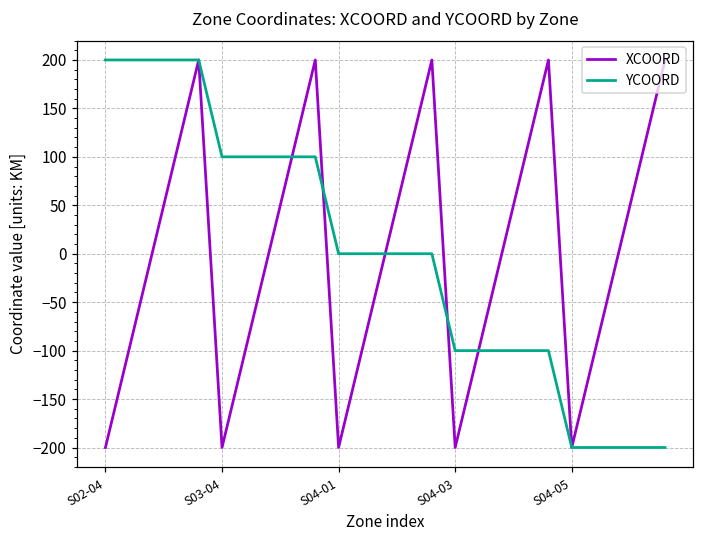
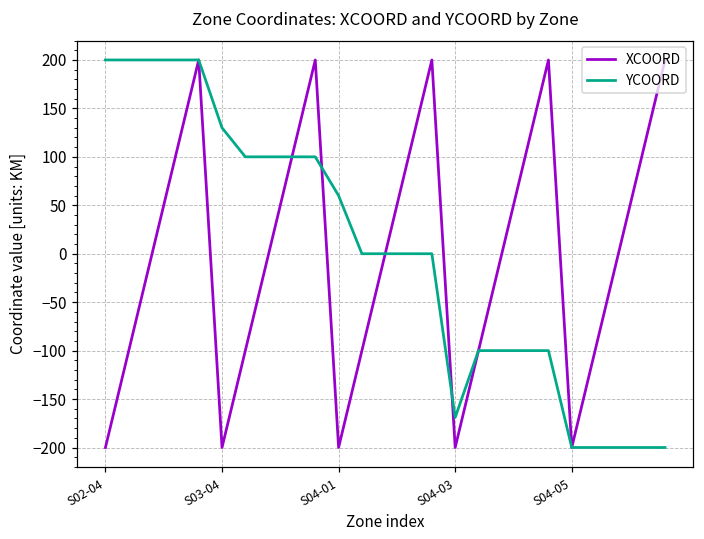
  {
    "XCOORD": {
      "S02-04": -200,
      "S03-04": -200,
      "S04-01": -200,
      "S04-03": -200
    },
    "YCOORD": {
      "S02-04": 200,
-     "S03-04": 100,
-     "S04-01": 0,
-     "S04-03": -100
+     "S03-04": 130,
+     "S04-01": 60,
+     "S04-03": -170
    }
  }
